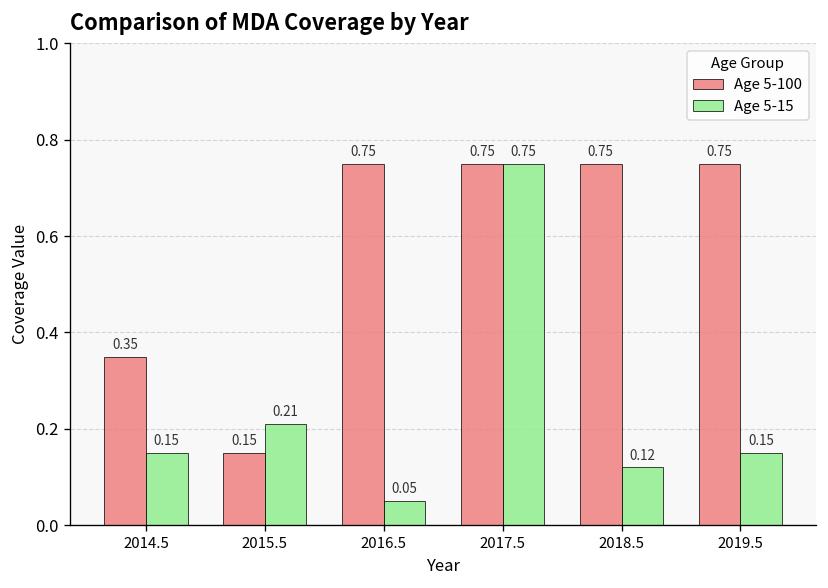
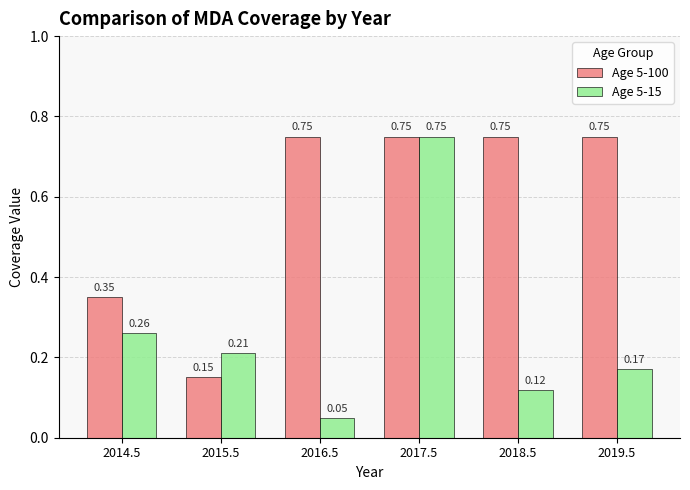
  {
    "Age 5-100": {
      "2014.5": 0.35,
      "2015.5": 0.15,
      "2016.5": 0.75,
      "2017.5": 0.75,
      "2018.5": 0.75,
      "2019.5": 0.75
    },
    "Age 5-15": {
-     "2014.5": 0.15,
+     "2014.5": 0.26,
      "2015.5": 0.21,
      "2016.5": 0.05,
      "2017.5": 0.75,
      "2018.5": 0.12,
-     "2019.5": 0.15
+     "2019.5": 0.17
    }
  }
